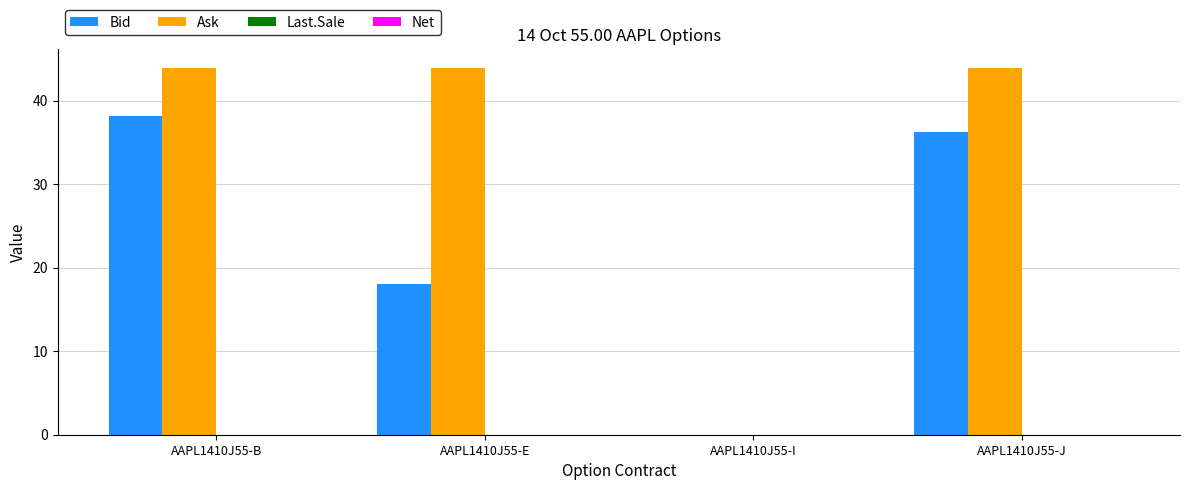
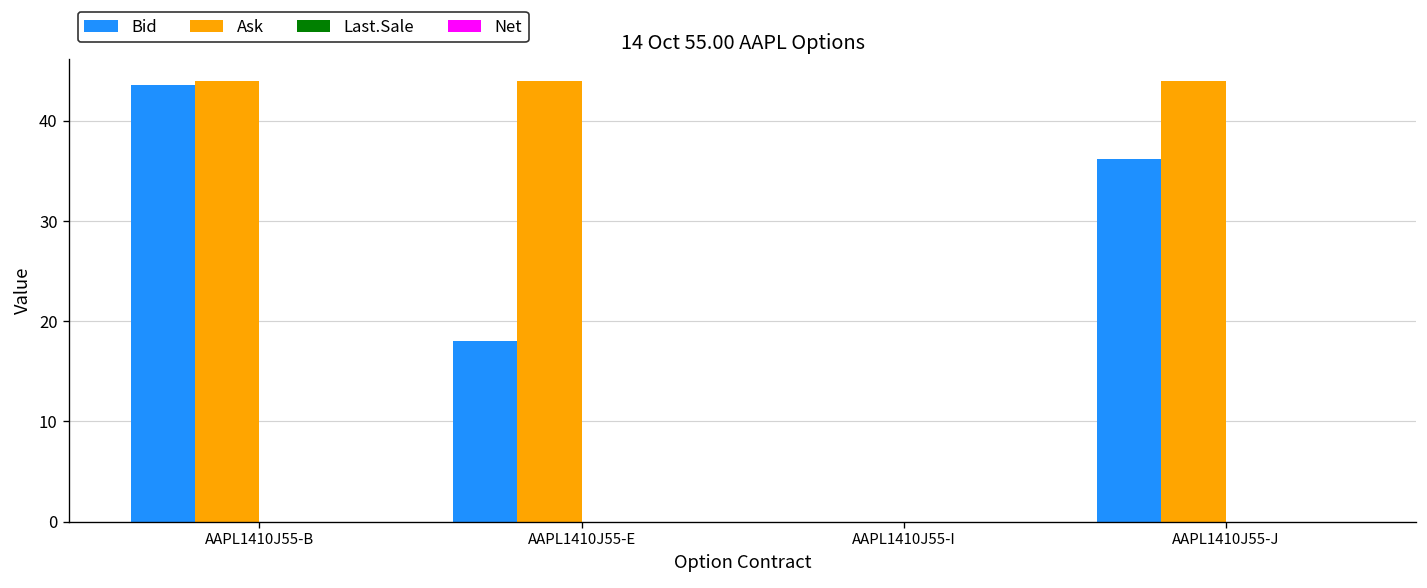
  {
    "Bid": {
-     "AAPL1410J55-B": 38,
+     "AAPL1410J55-B": 44,
      "AAPL1410J55-E": 18,
      "AAPL1410J55-I": 0,
      "AAPL1410J55-J": 36
    },
    "Ask": {
      "AAPL1410J55-B": 44,
      "AAPL1410J55-E": 44,
      "AAPL1410J55-I": 0,
      "AAPL1410J55-J": 44
    },
    "Last.Sale": {
      "AAPL1410J55-B": 0,
      "AAPL1410J55-E": 0,
      "AAPL1410J55-I": 0,
      "AAPL1410J55-J": 0
    },
    "Net": {
      "AAPL1410J55-B": 0,
      "AAPL1410J55-E": 0,
      "AAPL1410J55-I": 0,
      "AAPL1410J55-J": 0
    }
  }
